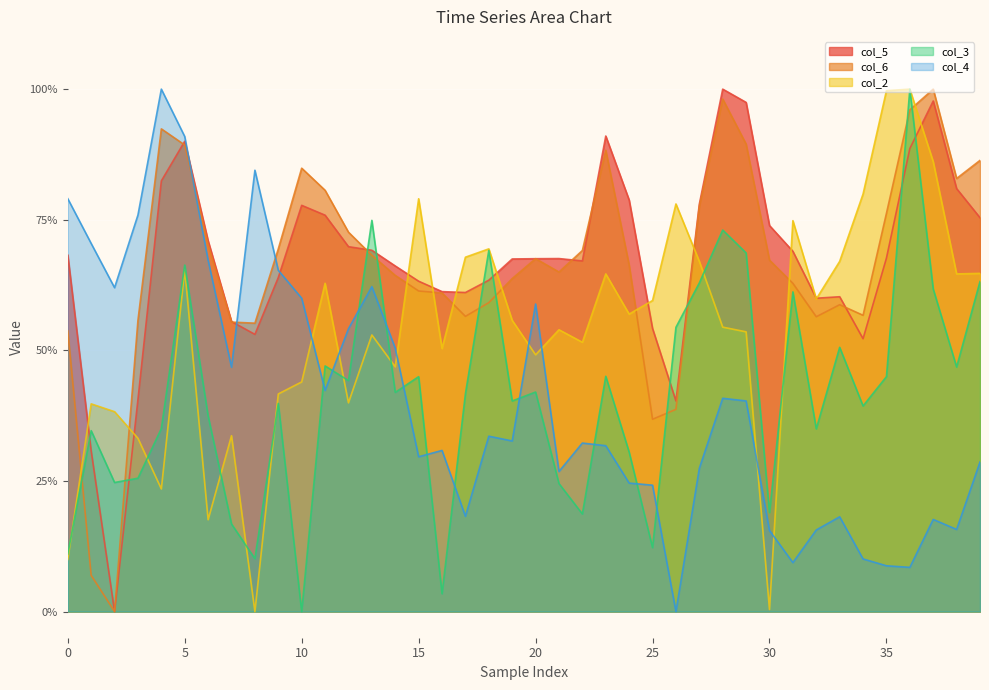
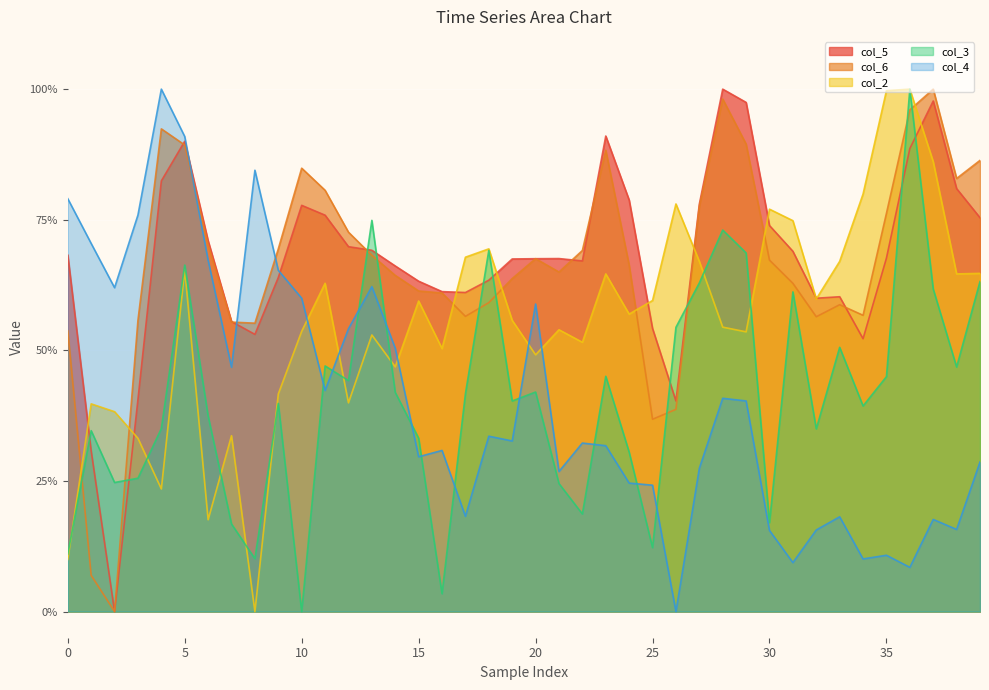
  {
    "col_2": {
      "0": "10%",
      "5": "65%",
-     "10": "44%",
-     "15": "79%",
+     "10": "54%",
+     "15": "59%",
      "20": "49%",
      "25": "60%",
-     "30": "0%"
+     "30": "77%"
    },
    "col_3": {
      "0": "11%",
      "5": "66%",
      "10": "0%",
-     "15": "45%",
+     "15": "33%",
      "20": "42%",
      "25": "12%",
-     "30": "19%",
+     "30": "17%",
      "35": "45%"
    },
    "col_4": {
      "0": "79%",
      "5": "91%",
      "10": "60%",
      "15": "30%",
      "20": "59%",
      "25": "24%",
      "30": "16%",
-     "35": "9%"
+     "35": "11%"
    }
  }
